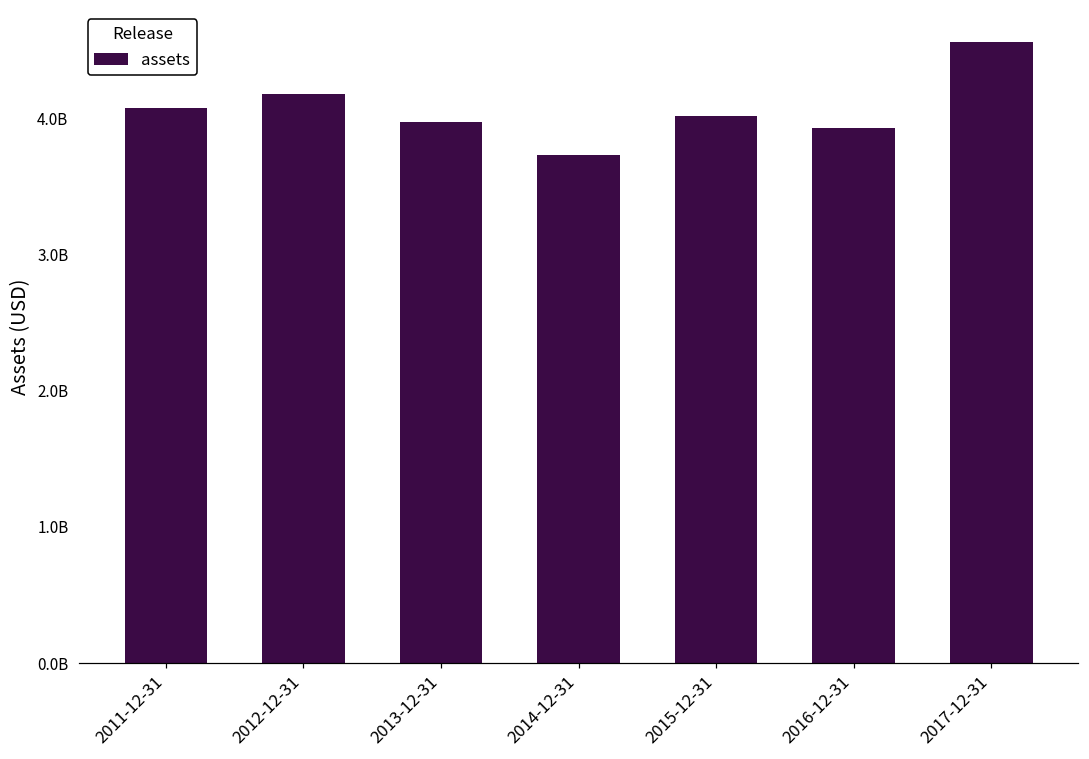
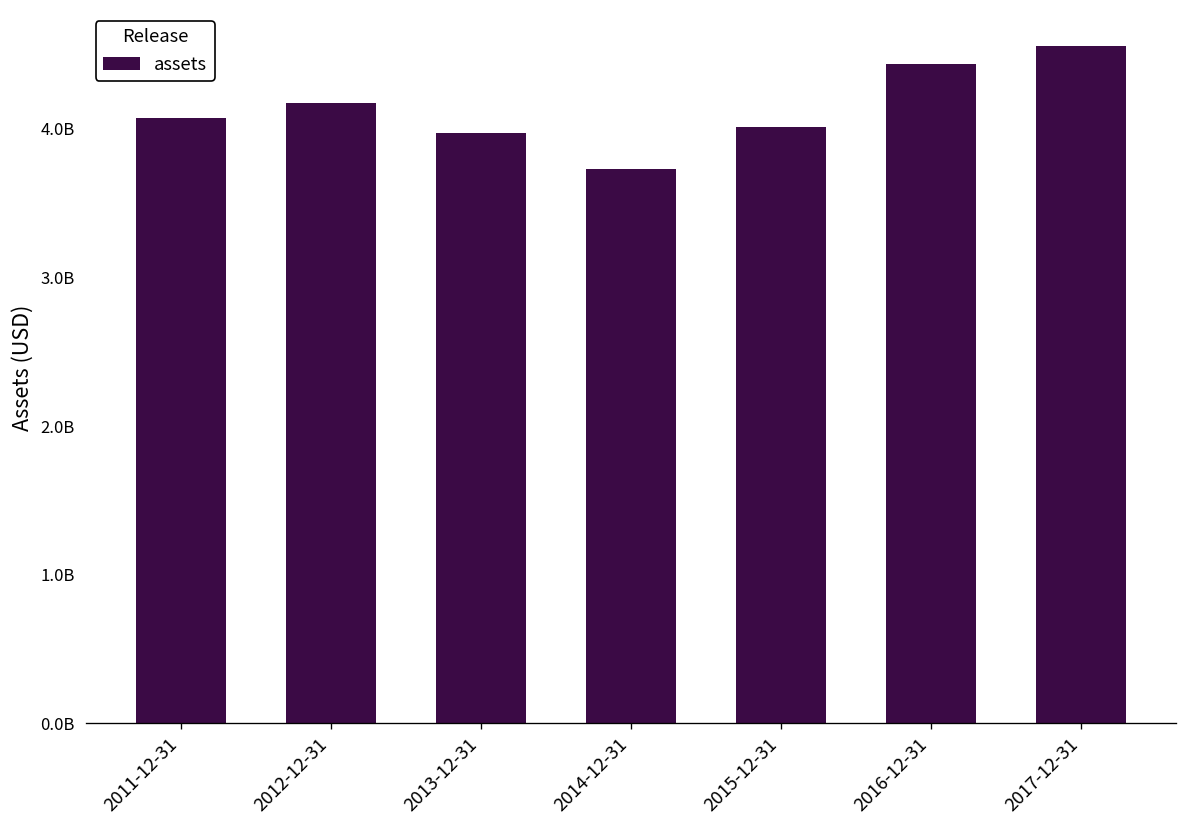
  {
    "2011-12-31": 4080000000,
    "2012-12-31": 4180000000,
    "2013-12-31": 3970000000,
    "2014-12-31": 3730000000,
    "2015-12-31": 4010000000,
-   "2016-12-31": 3920000000,
+   "2016-12-31": 4440000000,
    "2017-12-31": 4560000000
  }
